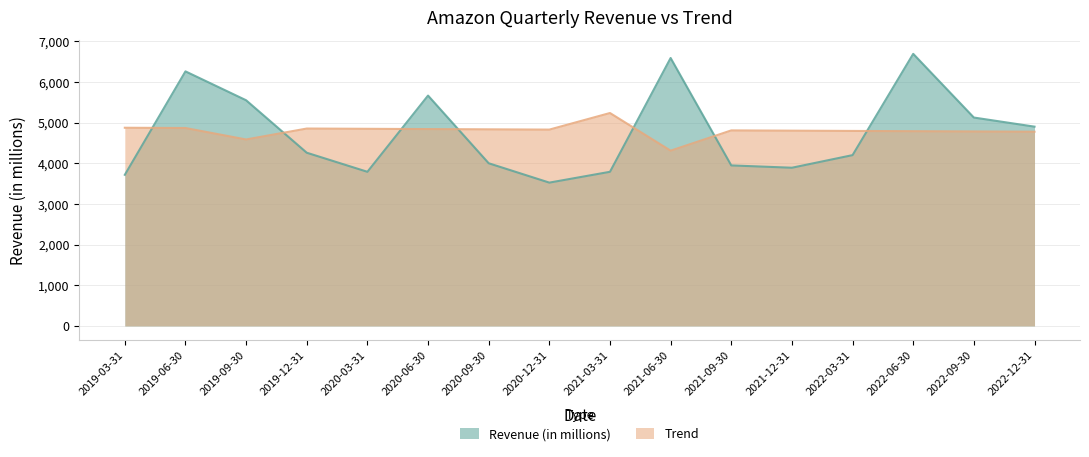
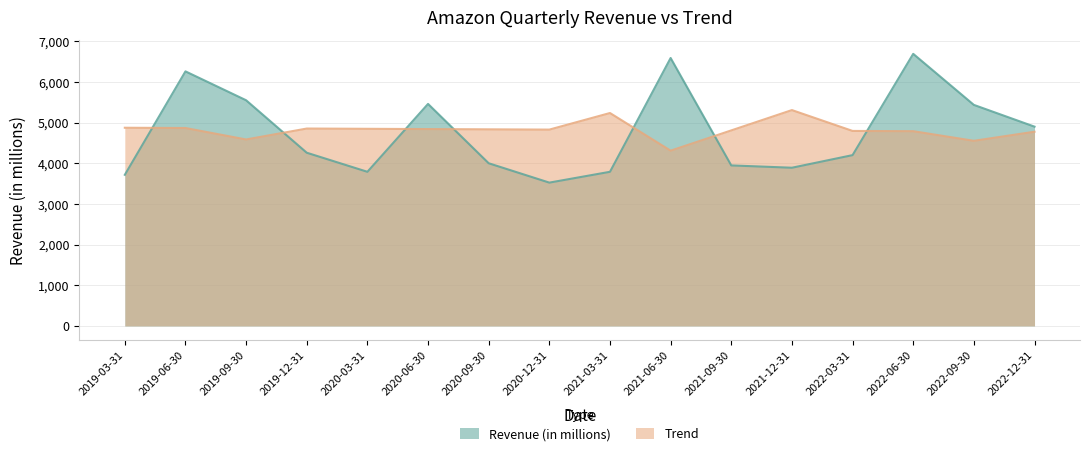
  {
    "Revenue (in millions)": {
      "2019-03-31": "3,700",
      "2019-06-30": "6,300",
      "2019-09-30": "5,500",
      "2019-12-31": "4,300",
      "2020-03-31": "3,800",
-     "2020-06-30": "5,700",
+     "2020-06-30": "5,500",
      "2020-09-30": "4,000",
      "2020-12-31": "3,500",
      "2021-03-31": "3,800",
      "2021-06-30": "6,600",
      "2021-09-30": "3,900",
      "2021-12-31": "3,900",
      "2022-03-31": "4,200",
      "2022-06-30": "6,700",
-     "2022-09-30": "5,100",
+     "2022-09-30": "5,400",
      "2022-12-31": "4,900"
    },
    "Trend": {
      "2019-03-31": "4,900",
      "2019-06-30": "4,900",
      "2019-09-30": "4,600",
      "2019-12-31": "4,900",
      "2020-03-31": "4,800",
      "2020-06-30": "4,800",
      "2020-09-30": "4,800",
      "2020-12-31": "4,800",
      "2021-03-31": "5,200",
      "2021-06-30": "4,300",
      "2021-09-30": "4,800",
-     "2021-12-31": "4,800",
+     "2021-12-31": "5,300",
      "2022-03-31": "4,800",
      "2022-06-30": "4,800",
-     "2022-09-30": "4,800",
+     "2022-09-30": "4,600",
      "2022-12-31": "4,800"
    }
  }
